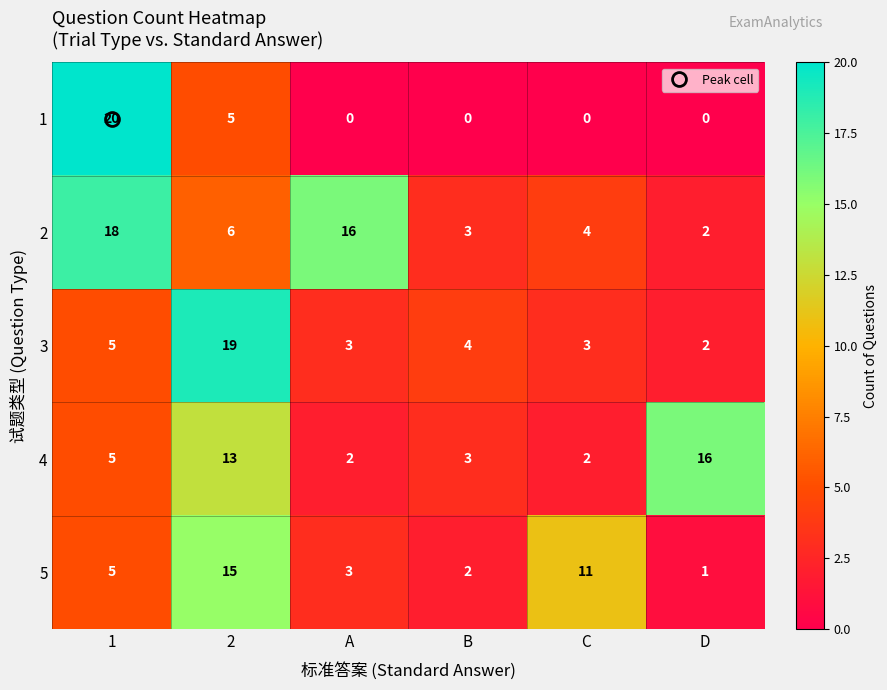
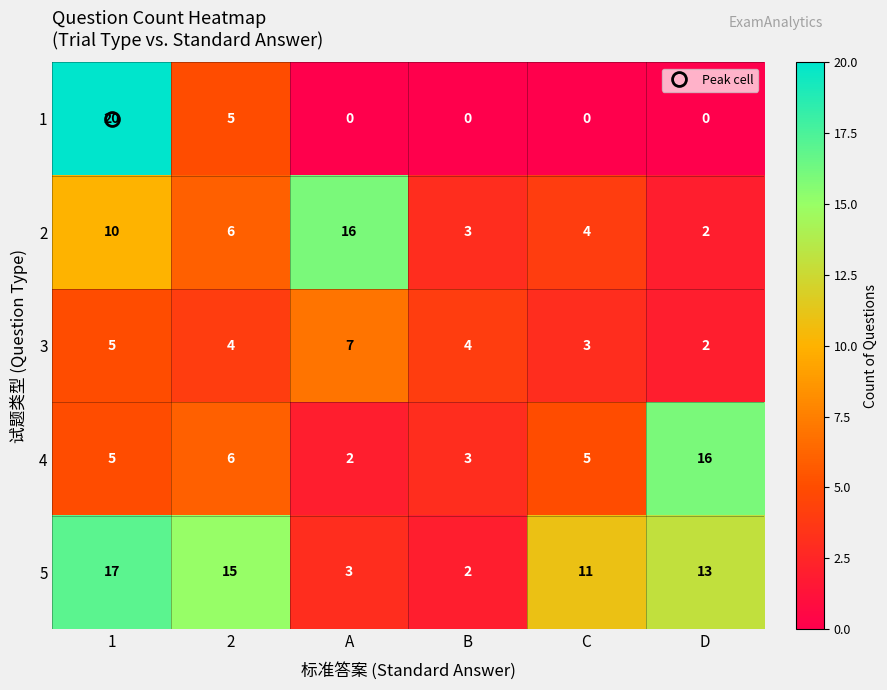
  {
    "1": {
      "2": 5,
      "A": 0,
      "B": 0,
      "C": 0,
      "D": 0
    },
    "2": {
-     "1": 18,
+     "1": 10,
      "2": 6,
      "A": 16,
      "B": 3,
      "C": 4,
      "D": 2
    },
    "3": {
      "1": 5,
-     "2": 19,
-     "A": 3,
+     "2": 4,
+     "A": 7,
      "B": 4,
      "C": 3,
      "D": 2
    },
    "4": {
      "1": 5,
-     "2": 13,
+     "2": 6,
      "A": 2,
      "B": 3,
-     "C": 2,
+     "C": 5,
      "D": 16
    },
    "5": {
-     "1": 5,
+     "1": 17,
      "2": 15,
      "A": 3,
      "B": 2,
      "C": 11,
-     "D": 1
+     "D": 13
    }
  }
